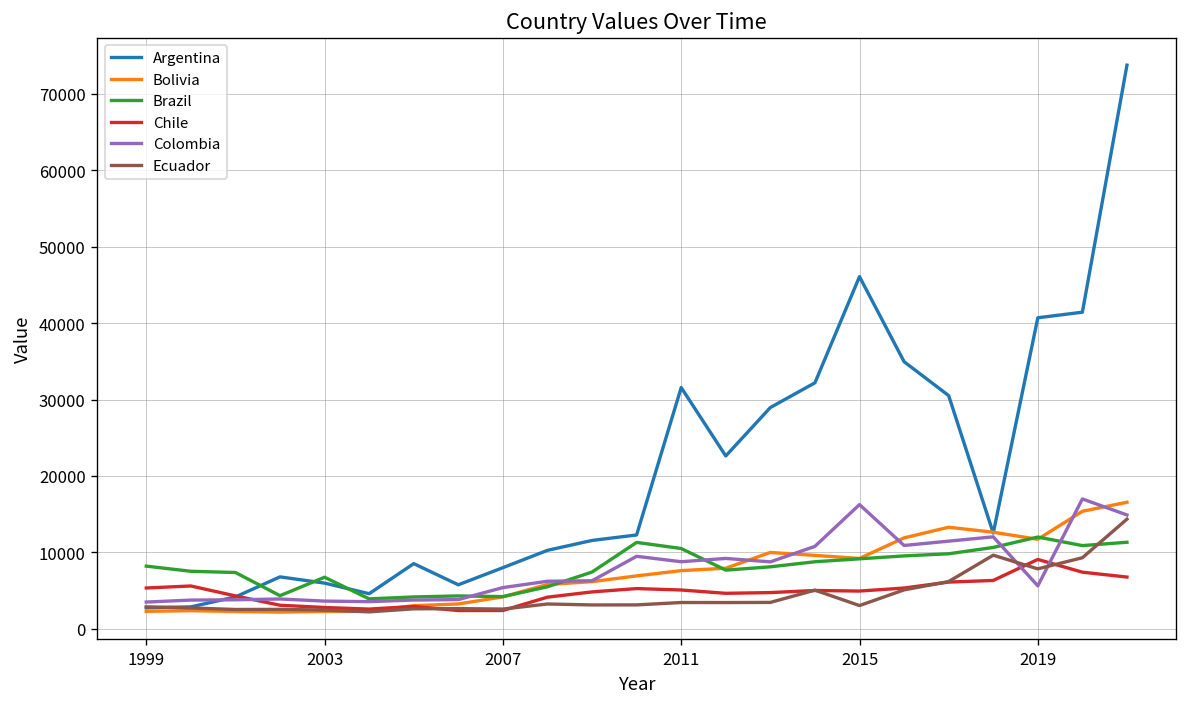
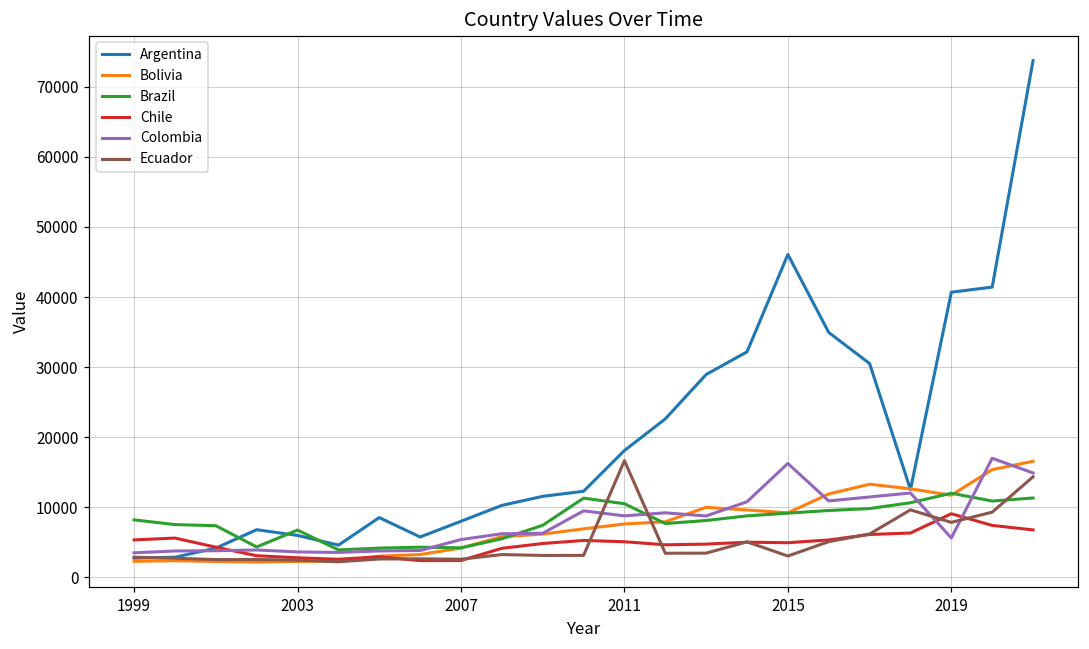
  {
    "Argentina": {
      "2003": 6000,
      "2007": 8000,
-     "2011": 32000,
+     "2011": 18000,
      "2015": 46000,
      "2019": 41000
    },
    "Bolivia": {
      "1999": 2000,
      "2011": 8000
    },
    "Brazil": {
      "1999": 8000,
      "2003": 7000,
      "2011": 11000
    },
    "Chile": {
      "1999": 5000,
      "2011": 5000,
      "2015": 5000,
      "2019": 9000
    },
    "Colombia": {
      "1999": 4000,
      "2003": 4000,
      "2007": 5000,
      "2011": 9000,
      "2015": 16000,
      "2019": 6000
    },
    "Ecuador": {
-     "2011": 3000,
+     "2011": 17000,
      "2015": 3000,
      "2019": 8000
    }
  }
